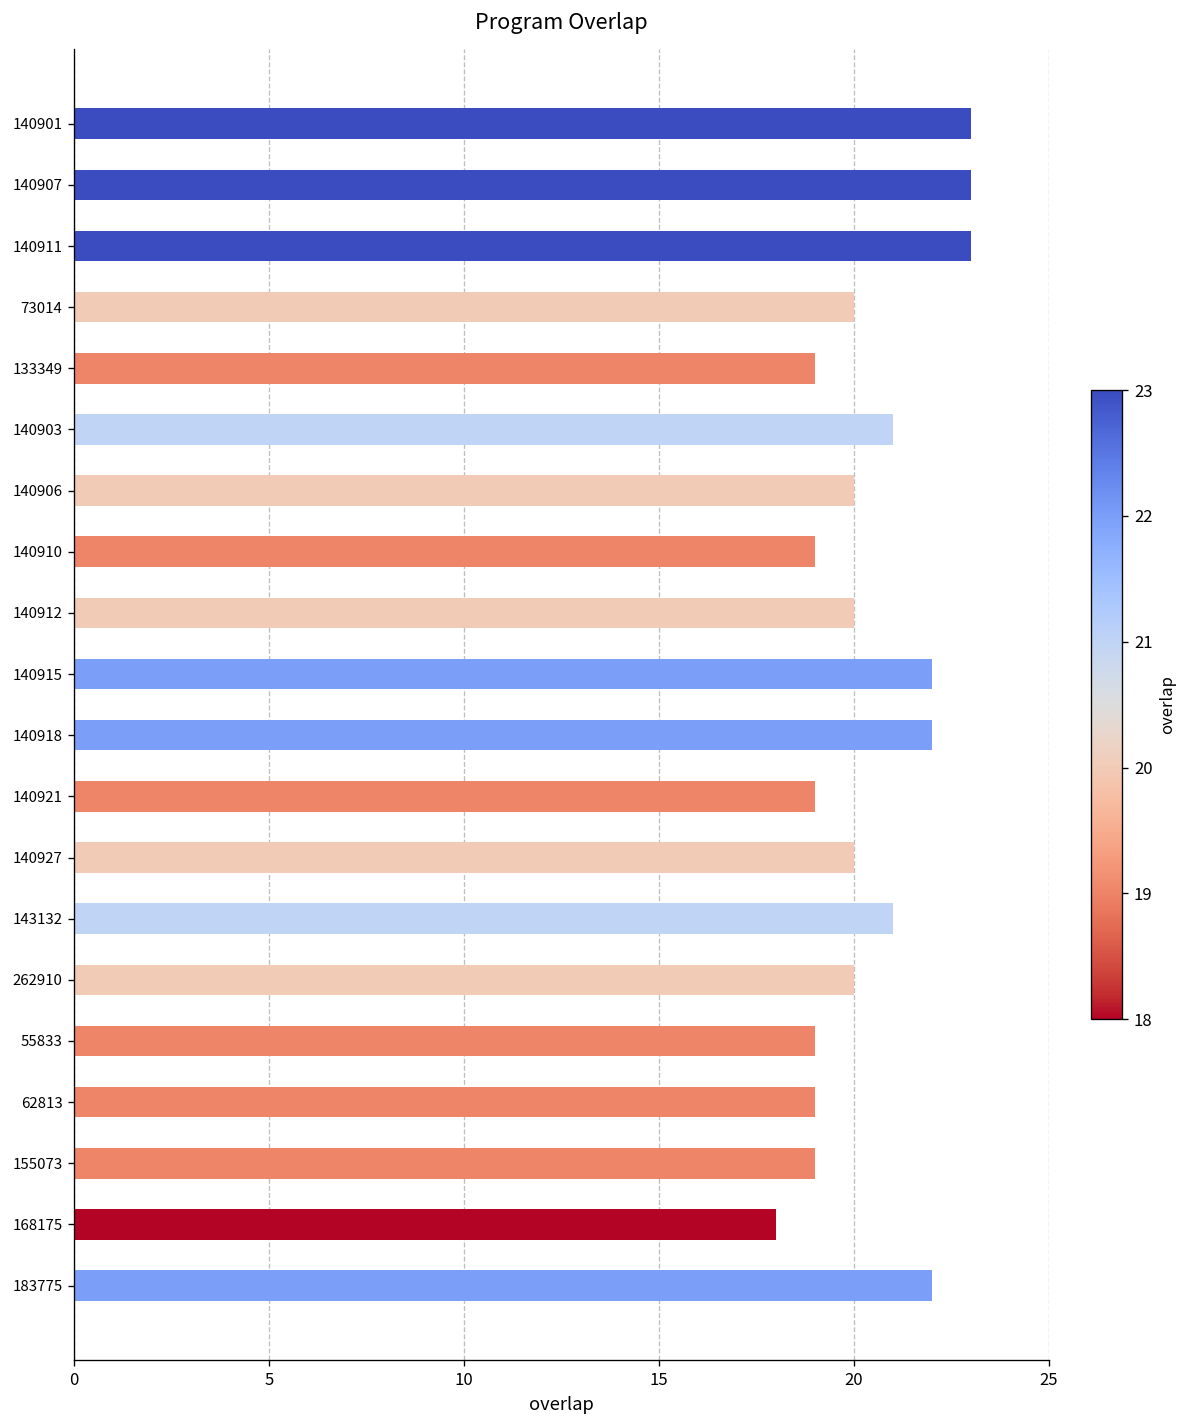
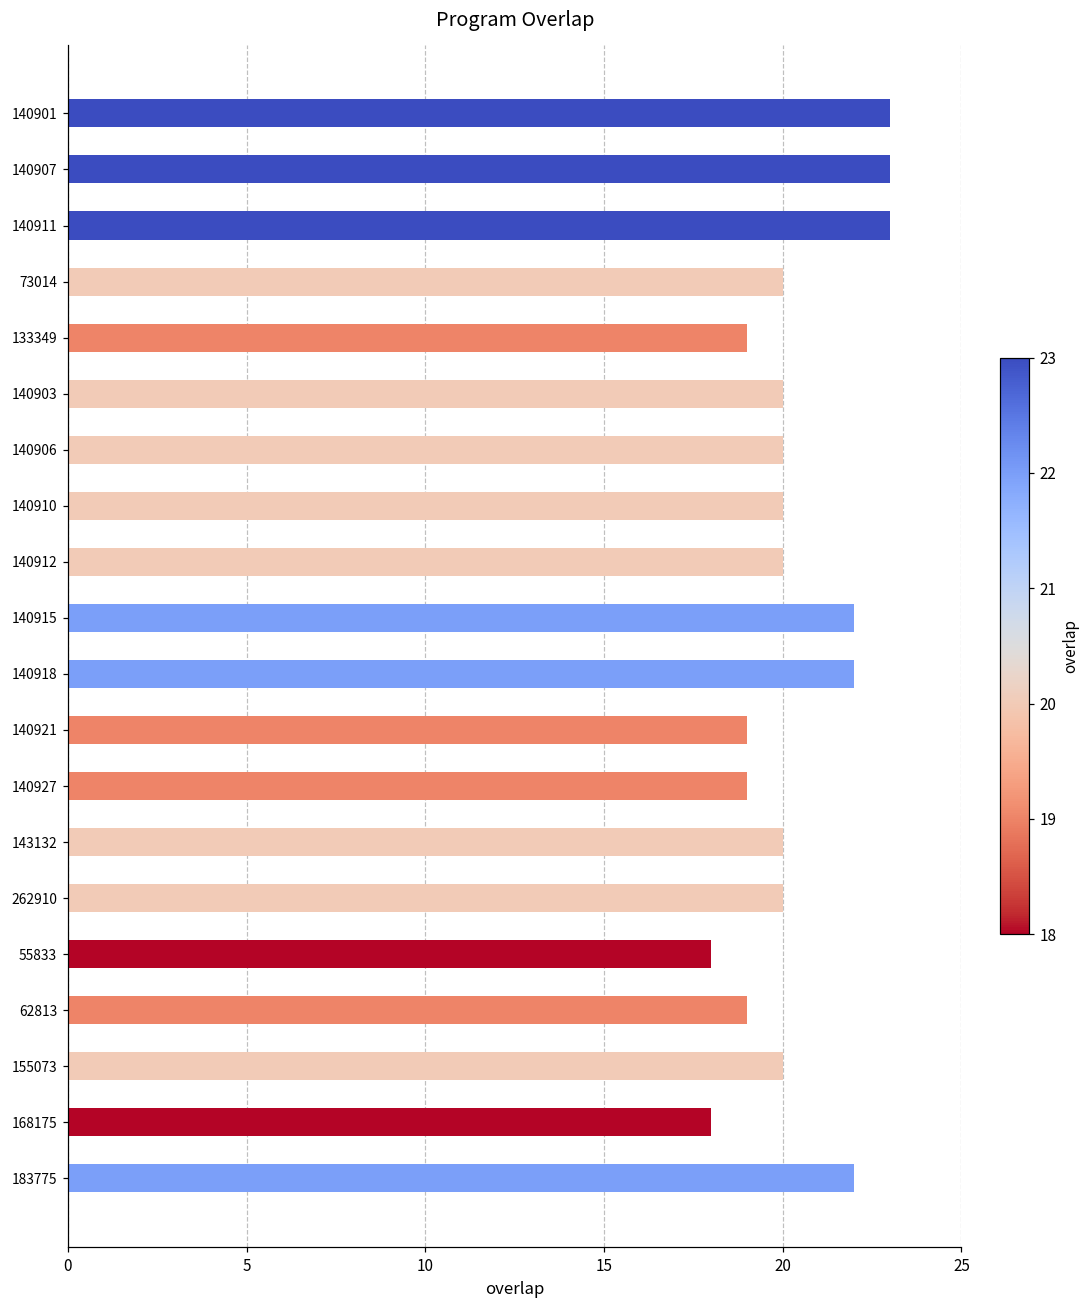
  {
    "140901": 23,
    "140907": 23,
    "140911": 23,
    "73014": 20,
    "133349": 19,
-   "140903": 21,
+   "140903": 20,
    "140906": 20,
-   "140910": 19,
+   "140910": 20,
    "140912": 20,
    "140915": 22,
    "140918": 22,
    "140921": 19,
-   "140927": 20,
-   "143132": 21,
+   "140927": 19,
+   "143132": 20,
    "262910": 20,
-   "55833": 19,
+   "55833": 18,
    "62813": 19,
-   "155073": 19,
+   "155073": 20,
    "168175": 18,
    "183775": 22
  }
